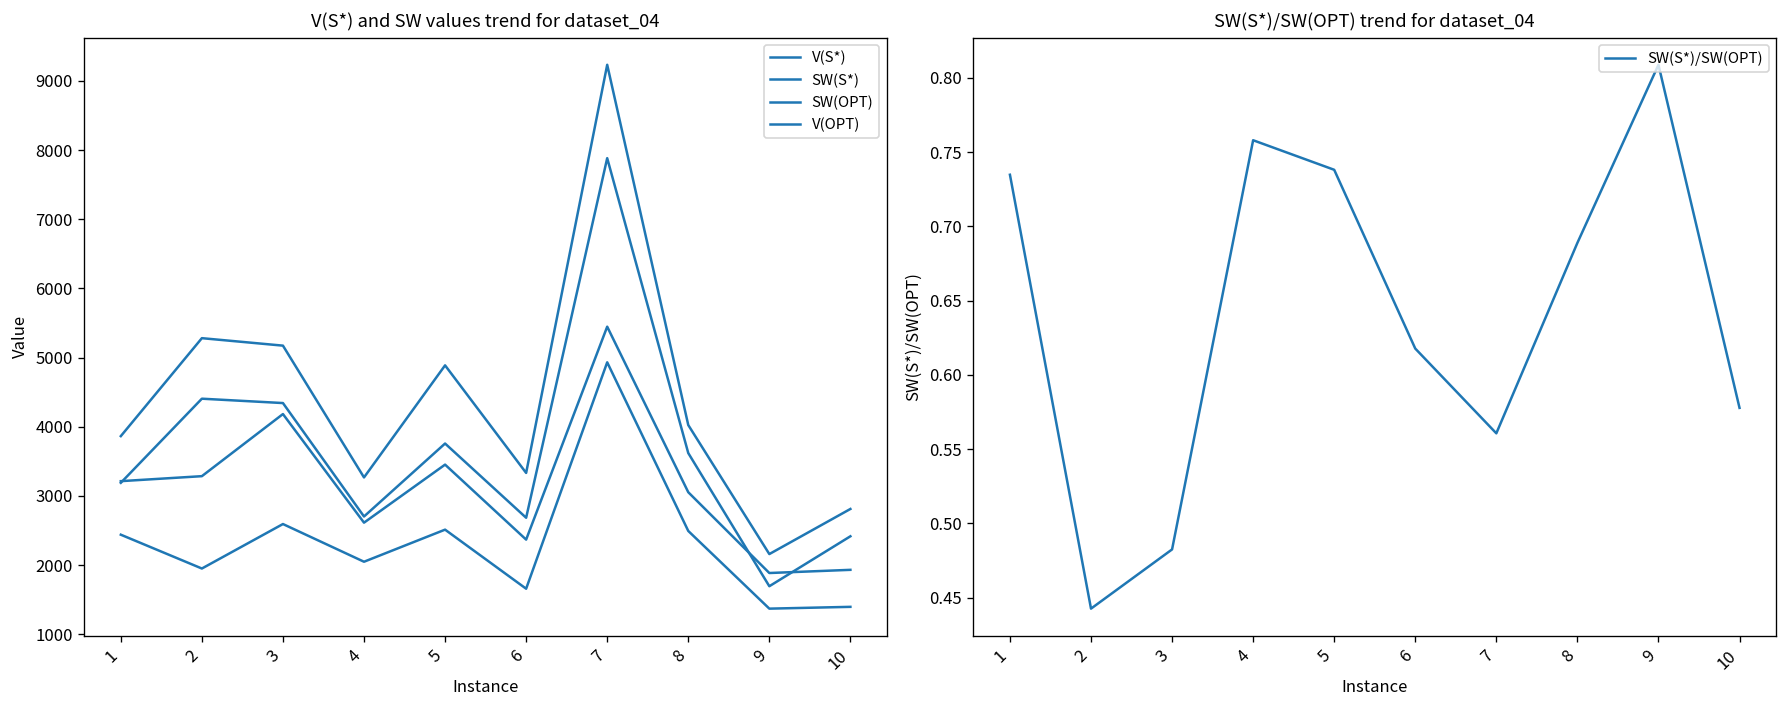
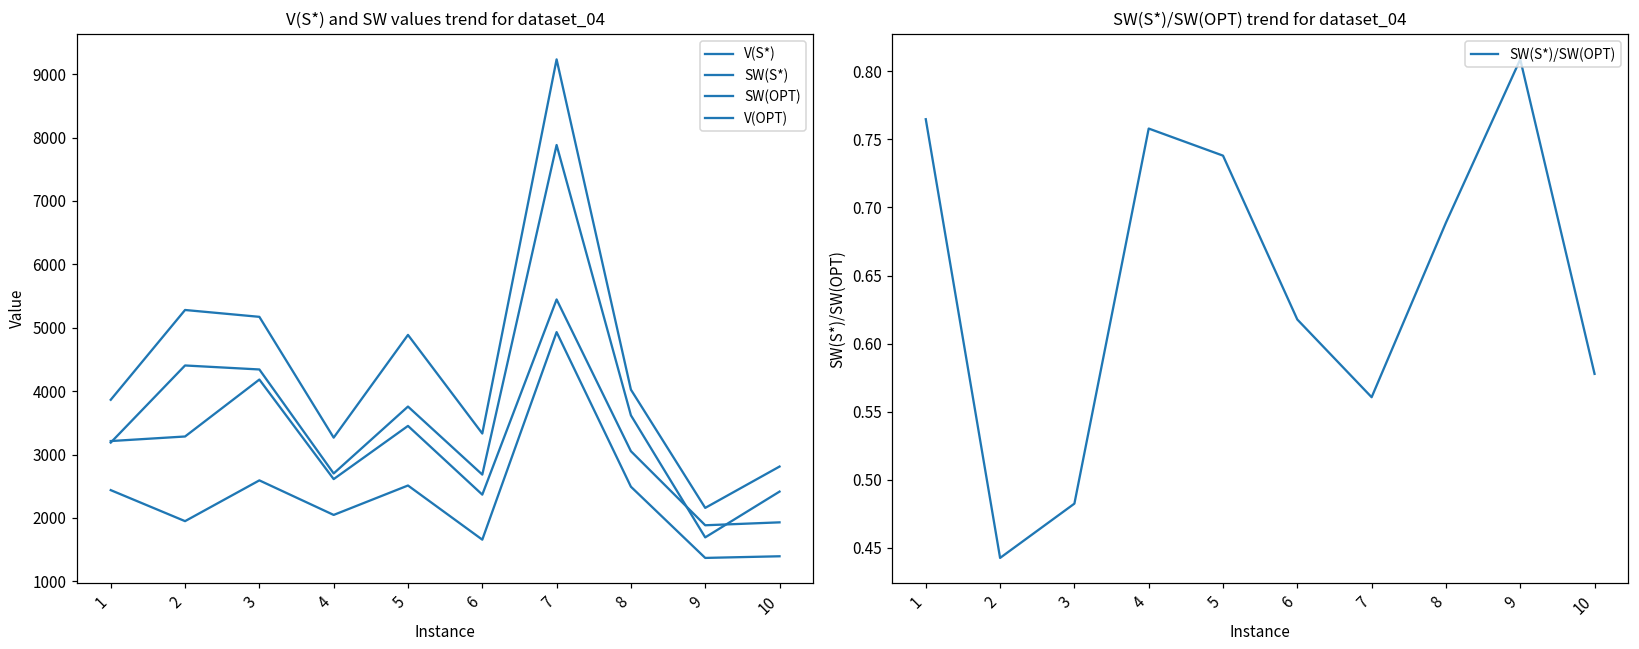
  {
    "SW(S*)/SW(OPT) trend for dataset_04": {
-     "1": 0.735,
+     "1": 0.765,
      "2": 0.443,
      "3": 0.483,
      "4": 0.758,
      "5": 0.738,
      "6": 0.618,
      "7": 0.561,
      "8": 0.689,
      "10": 0.578
    }
  }
